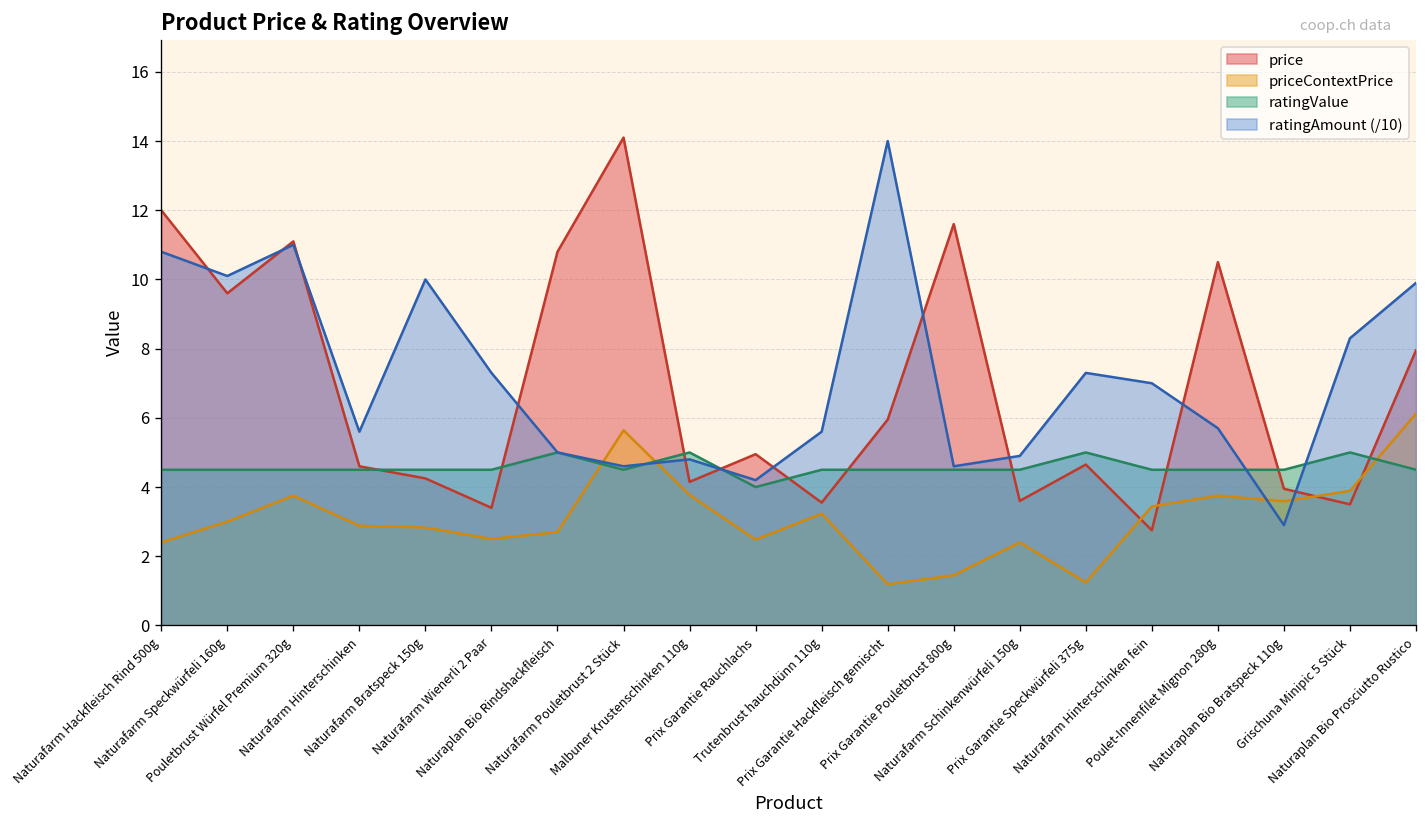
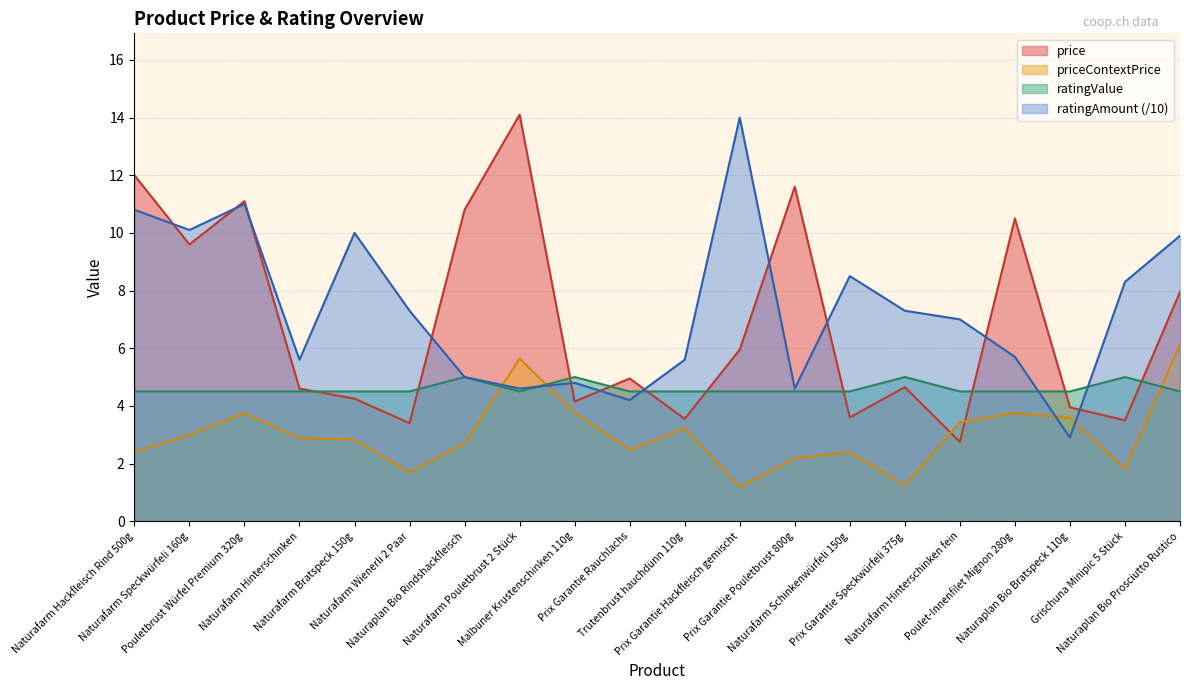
  {
    "price": {
      "Naturafarm Hackfleisch Rind 500g": 12.0,
      "Naturafarm Speckwürfeli 160g": 9.6,
      "Pouletbrust Würfel Premium 320g": 11.1,
      "Naturafarm Hinterschinken": 4.6,
      "Naturafarm Bratspeck 150g": 4.3,
      "Naturafarm Wienerli 2 Paar": 3.4,
      "Naturaplan Bio Rindshackfleisch": 10.8,
      "Naturafarm Pouletbrust 2 Stück": 14.1,
      "Malbuner Krustenschinken 110g": 4.2,
      "Prix Garantie Rauchlachs": 5.0,
      "Trutenbrust hauchdünn 110g": 3.6,
      "Prix Garantie Hackfleisch gemischt": 6.0,
      "Prix Garantie Pouletbrust 800g": 11.6,
      "Naturafarm Schinkenwürfeli 150g": 3.6,
      "Prix Garantie Speckwürfeli 375g": 4.7,
      "Naturafarm Hinterschinken fein": 2.8,
      "Poulet-Innenfilet Mignon 280g": 10.5,
      "Naturaplan Bio Bratspeck 110g": 4.0,
      "Grischuna Minipic 5 Stück": 3.5,
      "Naturaplan Bio Prosciutto Rustico": 8.0
    },
    "priceContextPrice": {
      "Naturafarm Hackfleisch Rind 500g": 2.4,
      "Naturafarm Speckwürfeli 160g": 3.0,
      "Pouletbrust Würfel Premium 320g": 3.8,
      "Naturafarm Hinterschinken": 2.9,
      "Naturafarm Bratspeck 150g": 2.8,
-     "Naturafarm Wienerli 2 Paar": 2.5,
+     "Naturafarm Wienerli 2 Paar": 1.7,
      "Naturaplan Bio Rindshackfleisch": 2.7,
      "Naturafarm Pouletbrust 2 Stück": 5.6,
      "Malbuner Krustenschinken 110g": 3.8,
      "Prix Garantie Rauchlachs": 2.5,
      "Trutenbrust hauchdünn 110g": 3.2,
      "Prix Garantie Hackfleisch gemischt": 1.2,
-     "Prix Garantie Pouletbrust 800g": 1.5,
+     "Prix Garantie Pouletbrust 800g": 2.2,
      "Naturafarm Schinkenwürfeli 150g": 2.4,
      "Prix Garantie Speckwürfeli 375g": 1.2,
      "Naturafarm Hinterschinken fein": 3.4,
      "Poulet-Innenfilet Mignon 280g": 3.8,
      "Naturaplan Bio Bratspeck 110g": 3.6,
-     "Grischuna Minipic 5 Stück": 3.9,
+     "Grischuna Minipic 5 Stück": 1.8,
      "Naturaplan Bio Prosciutto Rustico": 6.1
    },
    "ratingValue": {
      "Naturafarm Hackfleisch Rind 500g": 4.5,
      "Naturafarm Speckwürfeli 160g": 4.5,
      "Pouletbrust Würfel Premium 320g": 4.5,
      "Naturafarm Hinterschinken": 4.5,
      "Naturafarm Bratspeck 150g": 4.5,
      "Naturafarm Wienerli 2 Paar": 4.5,
      "Naturafarm Pouletbrust 2 Stück": 4.5,
      "Malbuner Krustenschinken 110g": 5.0,
-     "Prix Garantie Rauchlachs": 4.0,
+     "Prix Garantie Rauchlachs": 4.5,
      "Trutenbrust hauchdünn 110g": 4.5,
      "Prix Garantie Hackfleisch gemischt": 4.5,
      "Prix Garantie Pouletbrust 800g": 4.5,
      "Naturafarm Schinkenwürfeli 150g": 4.5,
      "Prix Garantie Speckwürfeli 375g": 5.0,
      "Naturafarm Hinterschinken fein": 4.5,
      "Poulet-Innenfilet Mignon 280g": 4.5,
      "Naturaplan Bio Bratspeck 110g": 4.5,
      "Grischuna Minipic 5 Stück": 5.0,
      "Naturaplan Bio Prosciutto Rustico": 4.5
    },
    "ratingAmount (/10)": {
      "Naturafarm Hackfleisch Rind 500g": 10.8,
      "Naturafarm Speckwürfeli 160g": 10.1,
      "Pouletbrust Würfel Premium 320g": 11.0,
      "Naturafarm Hinterschinken": 5.6,
      "Naturafarm Bratspeck 150g": 10.0,
      "Naturafarm Wienerli 2 Paar": 7.3,
      "Naturafarm Pouletbrust 2 Stück": 4.6,
      "Malbuner Krustenschinken 110g": 4.8,
      "Prix Garantie Rauchlachs": 4.2,
      "Trutenbrust hauchdünn 110g": 5.6,
      "Prix Garantie Hackfleisch gemischt": 14.0,
      "Prix Garantie Pouletbrust 800g": 4.6,
-     "Naturafarm Schinkenwürfeli 150g": 4.9,
+     "Naturafarm Schinkenwürfeli 150g": 8.5,
      "Prix Garantie Speckwürfeli 375g": 7.3,
      "Naturafarm Hinterschinken fein": 7.0,
      "Poulet-Innenfilet Mignon 280g": 5.7,
      "Naturaplan Bio Bratspeck 110g": 2.9,
      "Grischuna Minipic 5 Stück": 8.3,
      "Naturaplan Bio Prosciutto Rustico": 9.9
    }
  }
